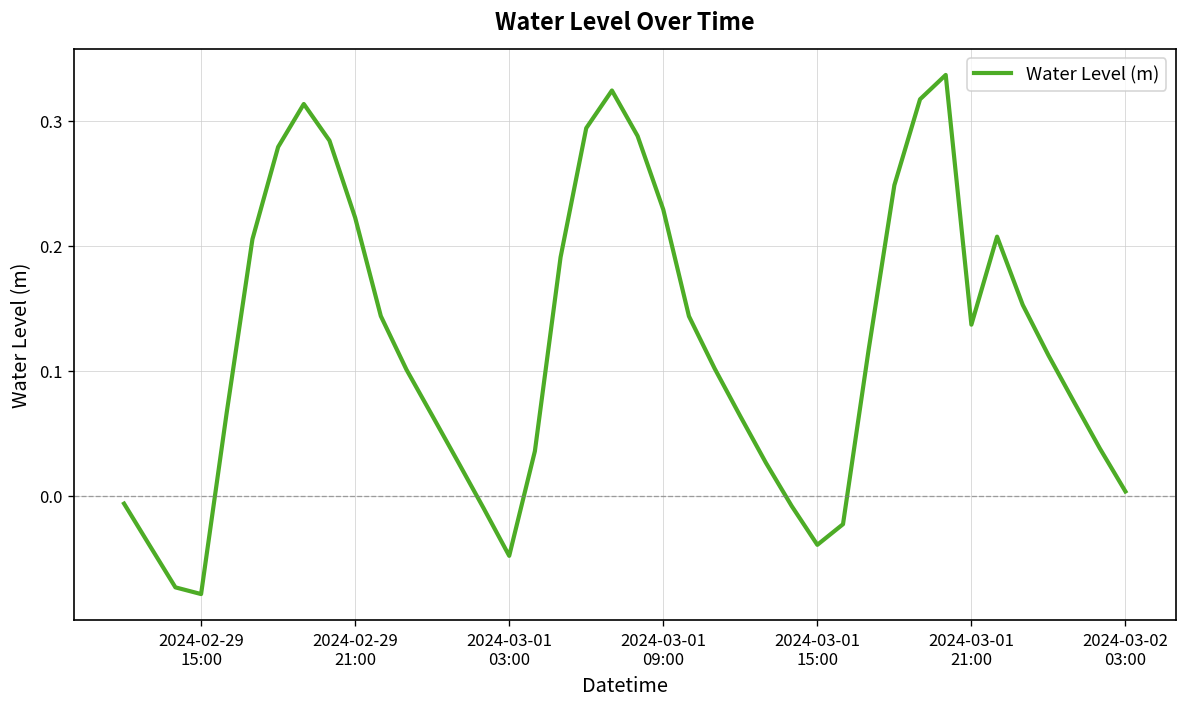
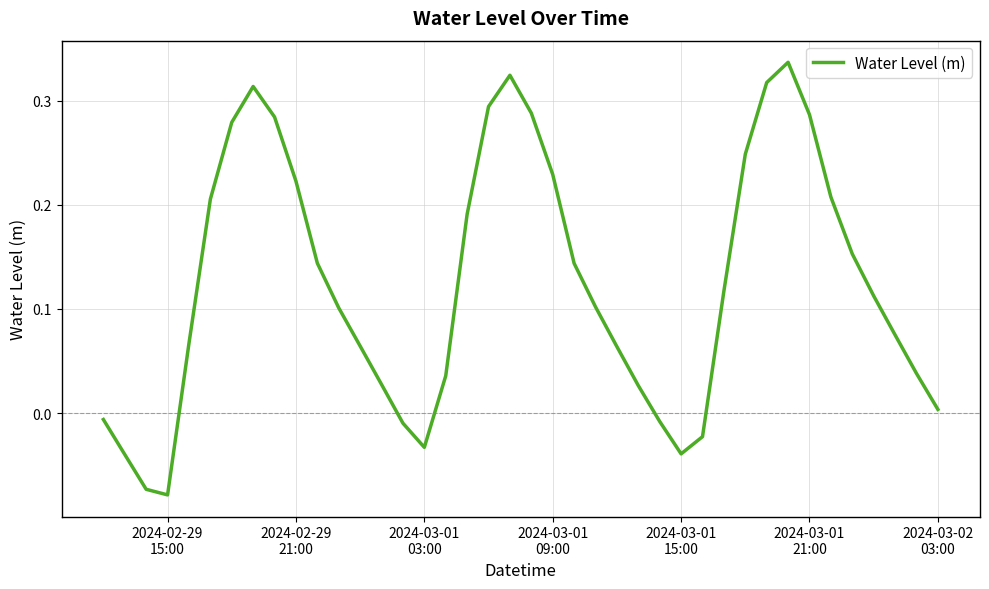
  {
    "2024-02-29 15:00": -0.078,
    "2024-02-29 21:00": 0.223,
-   "2024-03-01 03:00": -0.048,
+   "2024-03-01 03:00": -0.033,
    "2024-03-01 09:00": 0.229,
    "2024-03-01 15:00": -0.039,
-   "2024-03-01 21:00": 0.137,
+   "2024-03-01 21:00": 0.287,
    "2024-03-02 03:00": 0.004
  }
